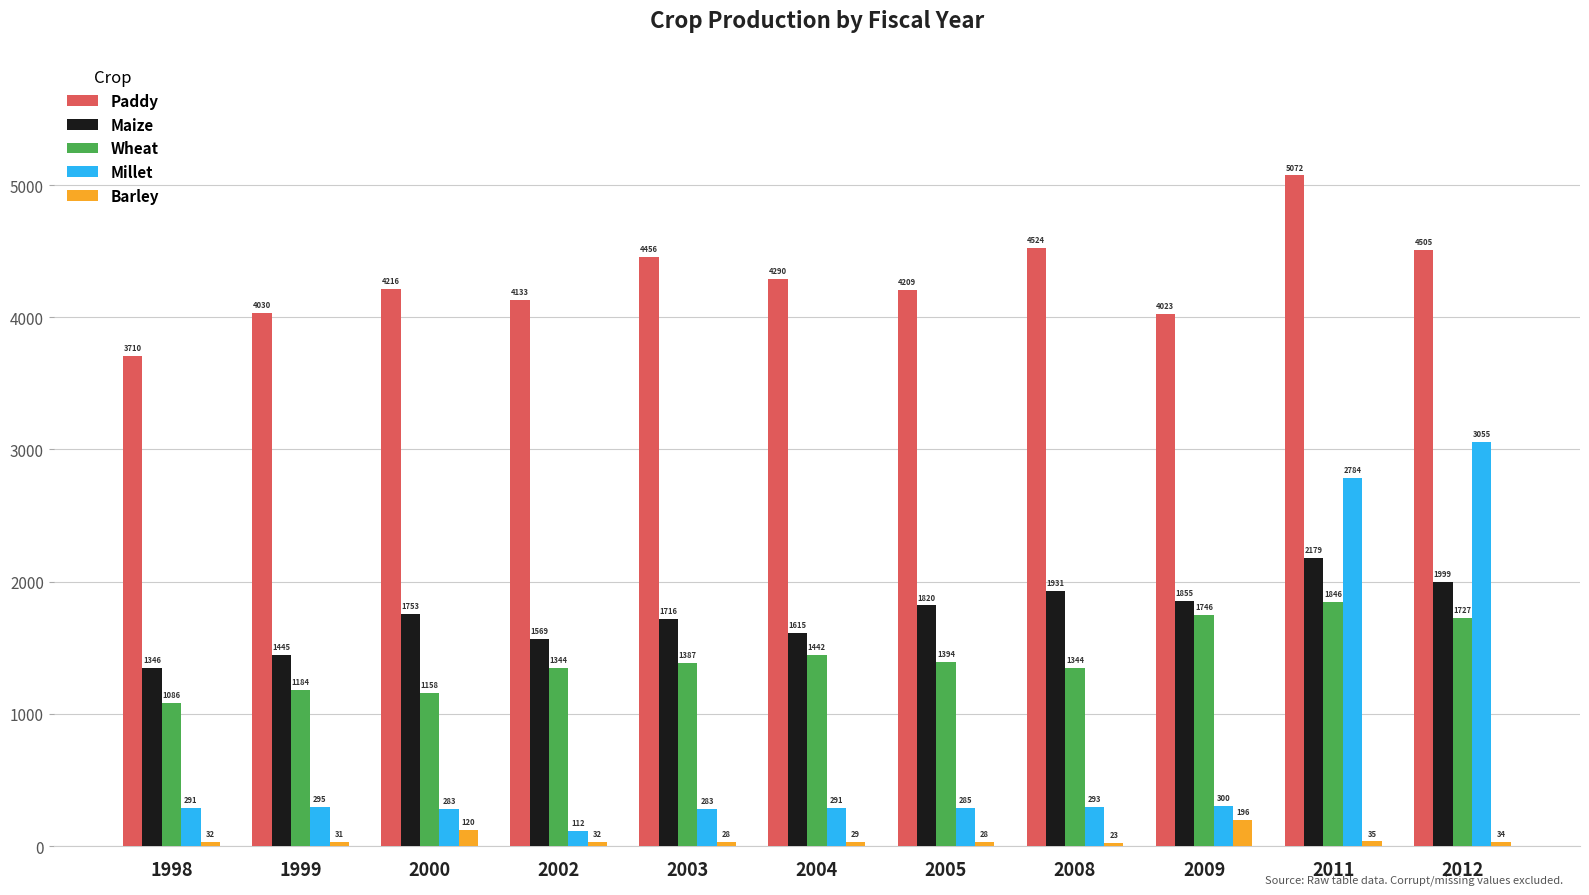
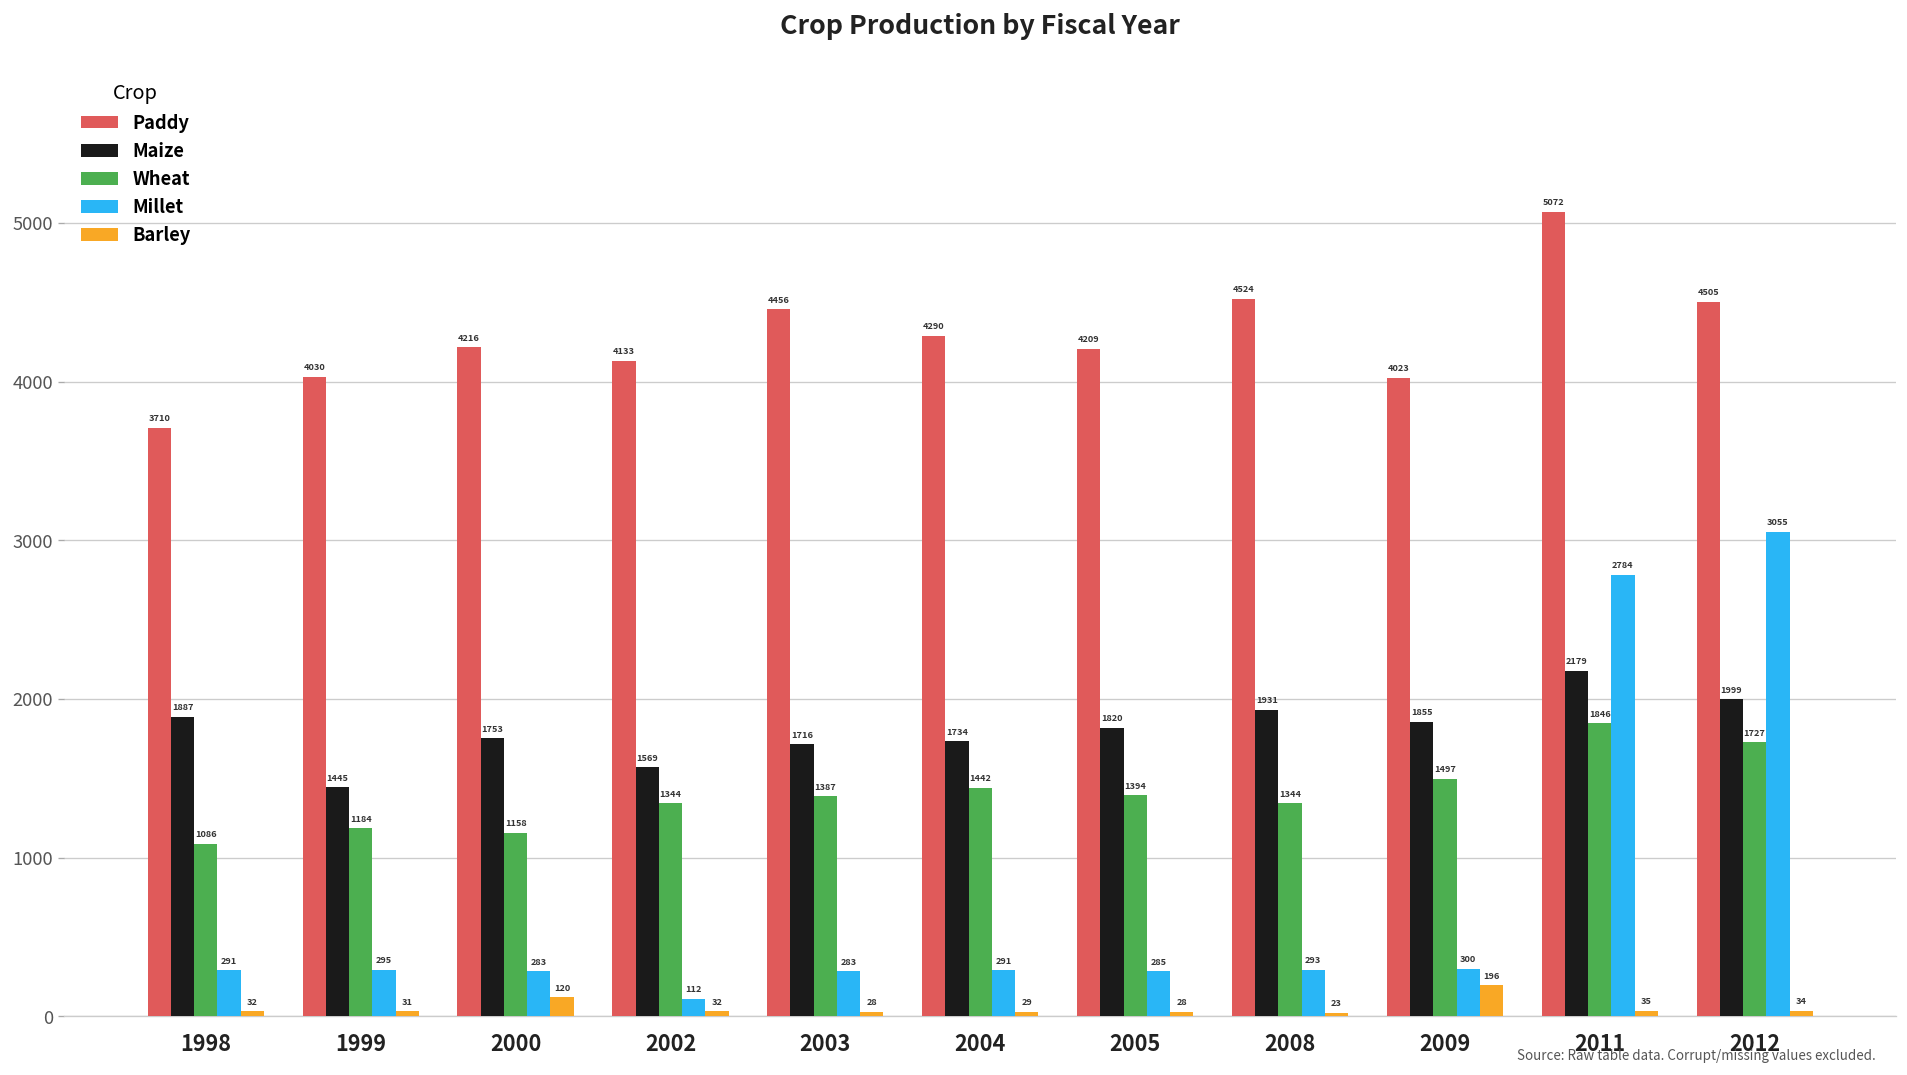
  {
    "Paddy": {
      "1998": 3710,
      "1999": 4030,
      "2000": 4216,
      "2002": 4133,
      "2003": 4456,
      "2004": 4290,
      "2005": 4209,
      "2008": 4524,
      "2009": 4023,
      "2011": 5072,
      "2012": 4505
    },
    "Maize": {
-     "1998": 1346,
+     "1998": 1887,
      "1999": 1445,
      "2000": 1753,
      "2002": 1569,
      "2003": 1716,
-     "2004": 1615,
+     "2004": 1734,
      "2005": 1820,
      "2008": 1931,
      "2009": 1855,
      "2011": 2179,
      "2012": 1999
    },
    "Wheat": {
      "1998": 1086,
      "1999": 1184,
      "2000": 1158,
      "2002": 1344,
      "2003": 1387,
      "2004": 1442,
      "2005": 1394,
      "2008": 1344,
-     "2009": 1746,
+     "2009": 1497,
      "2011": 1846,
      "2012": 1727
    },
    "Millet": {
      "1998": 291,
      "1999": 295,
      "2000": 283,
      "2002": 112,
      "2003": 283,
      "2004": 291,
      "2005": 285,
      "2008": 293,
      "2009": 300,
      "2011": 2784,
      "2012": 3055
    },
    "Barley": {
      "1998": 32,
      "1999": 31,
      "2000": 120,
      "2002": 32,
      "2003": 28,
      "2004": 29,
      "2005": 28,
      "2008": 23,
      "2009": 196,
      "2011": 35,
      "2012": 34
    }
  }
